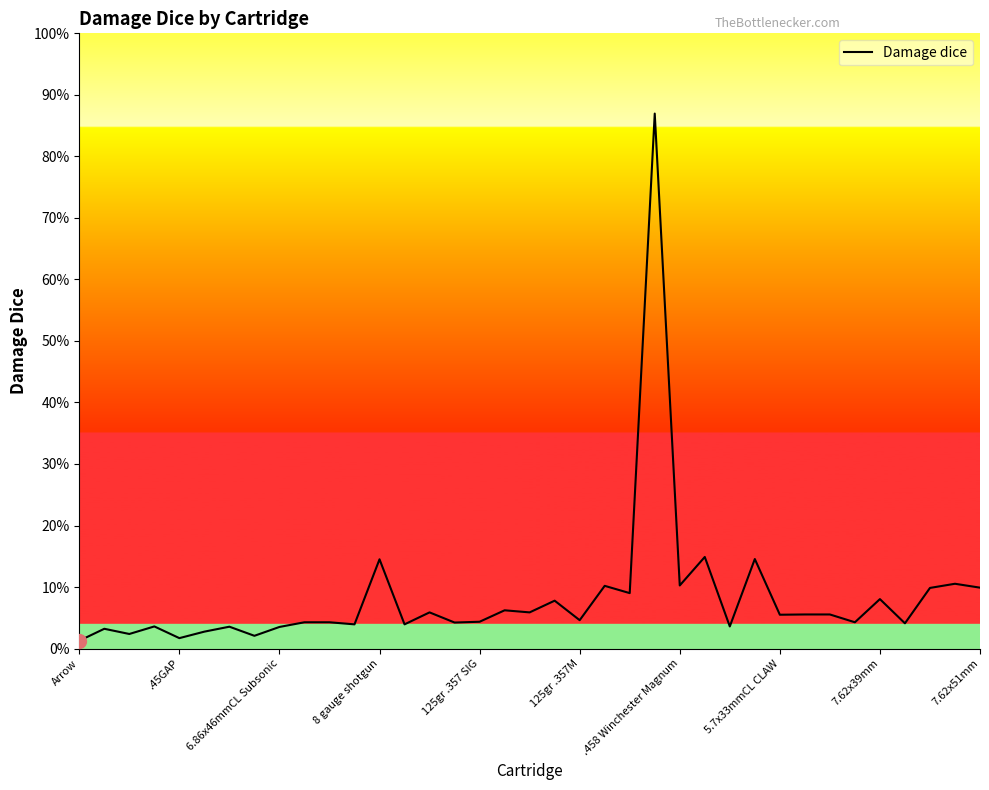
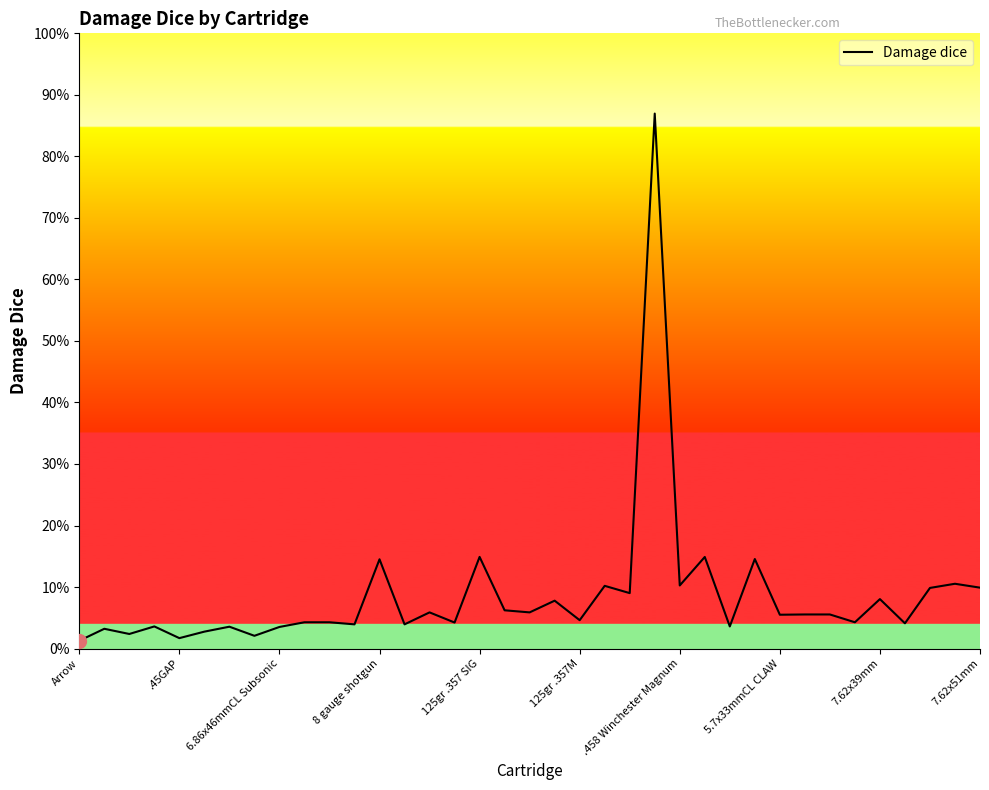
  {
    "Damage dice": {
      "8 gauge shotgun": "15%",
-     "125gr .357 SIG": "4%",
+     "125gr .357 SIG": "15%",
      ".458 Winchester Magnum": "10%",
      "5.7x33mmCL CLAW": "5%",
      "7.62x39mm": "8%",
      "7.62x51mm": "10%"
    }
  }
